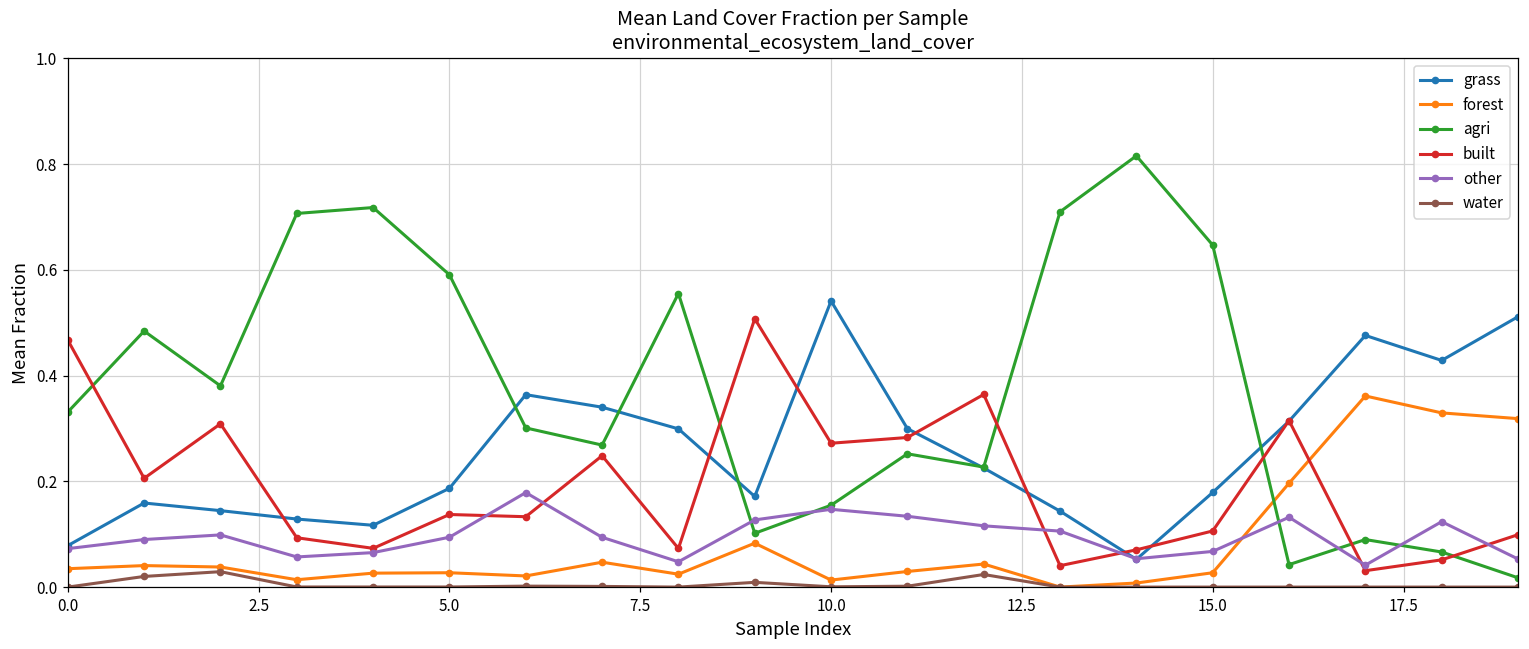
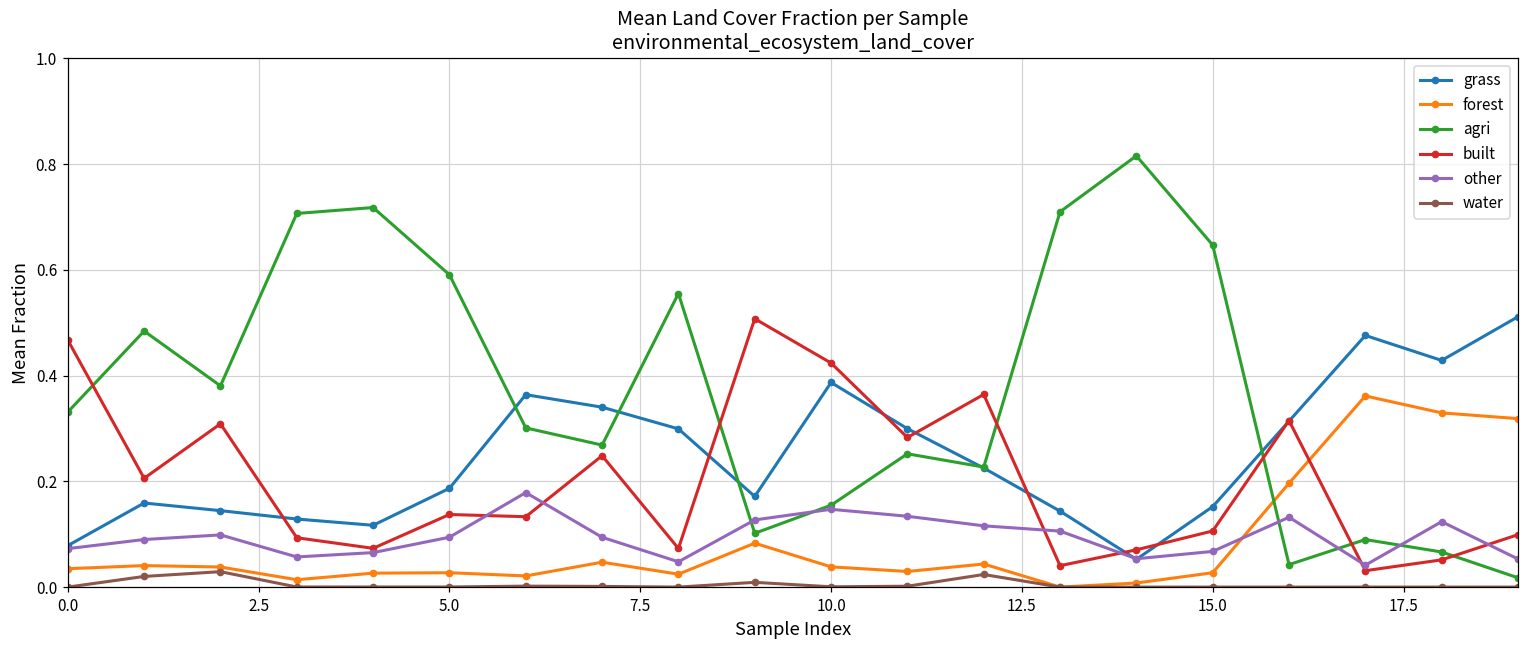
  {
    "grass": {
      "0.0": 0.08,
      "5.0": 0.19,
-     "10.0": 0.54,
-     "15.0": 0.18
+     "10.0": 0.39,
+     "15.0": 0.15
    },
    "forest": {
      "0.0": 0.03,
      "5.0": 0.03,
-     "10.0": 0.01,
+     "10.0": 0.04,
      "15.0": 0.03
    },
    "agri": {
      "0.0": 0.33,
      "5.0": 0.59,
      "10.0": 0.15,
      "15.0": 0.65
    },
    "built": {
      "0.0": 0.47,
      "5.0": 0.14,
-     "10.0": 0.27,
+     "10.0": 0.42,
      "15.0": 0.11
    },
    "other": {
      "0.0": 0.07,
      "5.0": 0.09,
      "10.0": 0.15,
      "15.0": 0.07
    },
    "water": {
      "0.0": 0.00,
      "5.0": 0.00,
      "10.0": 0.00,
      "15.0": 0.00
    }
  }
